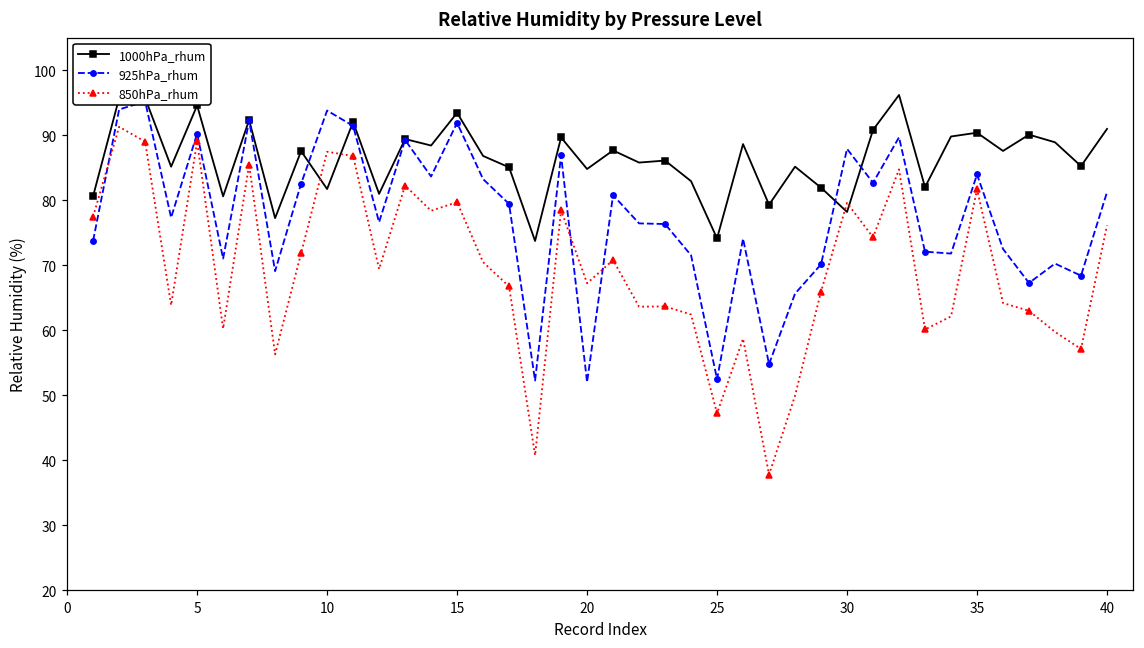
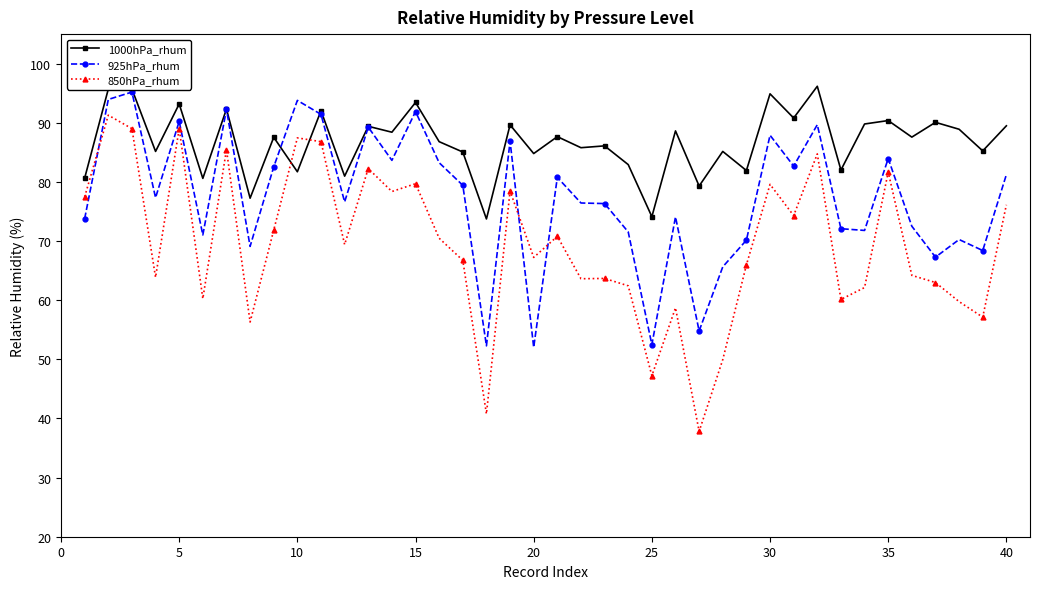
  {
    "1000hPa_rhum": {
-     "5": 95,
+     "5": 93,
      "10": 82,
      "15": 93,
      "20": 85,
      "25": 74,
-     "30": 78,
+     "30": 95,
      "35": 90,
-     "40": 91
+     "40": 89
    },
    "925hPa_rhum": {
      "5": 90,
      "10": 94,
      "15": 92,
      "20": 52,
      "25": 52,
      "30": 88,
      "35": 84,
      "40": 81
    },
    "850hPa_rhum": {
      "5": 89,
      "10": 87,
      "15": 80,
      "20": 67,
      "25": 47,
      "30": 80,
      "35": 82,
      "40": 76
    }
  }
